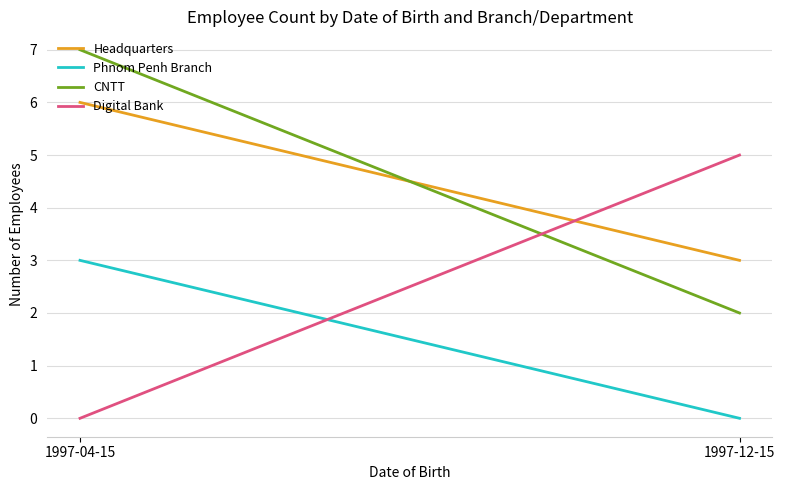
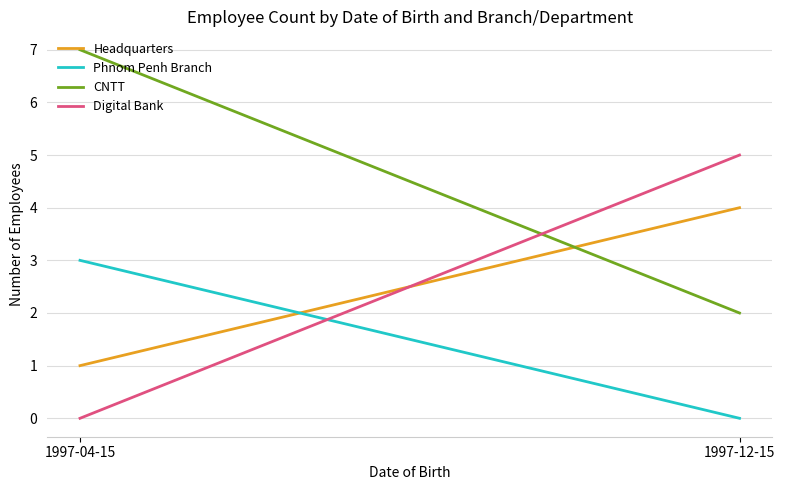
  {
    "Headquarters": {
-     "1997-04-15": 6,
-     "1997-12-15": 3
+     "1997-04-15": 1,
+     "1997-12-15": 4
    },
    "Phnom Penh Branch": {
      "1997-04-15": 3,
      "1997-12-15": 0
    },
    "CNTT": {
      "1997-04-15": 7,
      "1997-12-15": 2
    },
    "Digital Bank": {
      "1997-04-15": 0,
      "1997-12-15": 5
    }
  }
